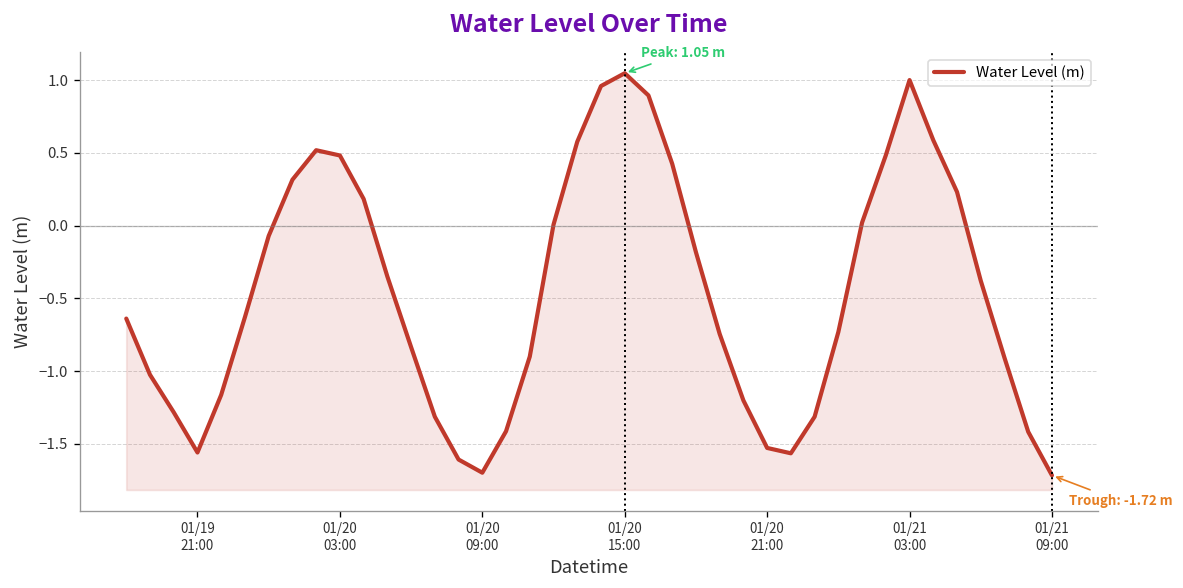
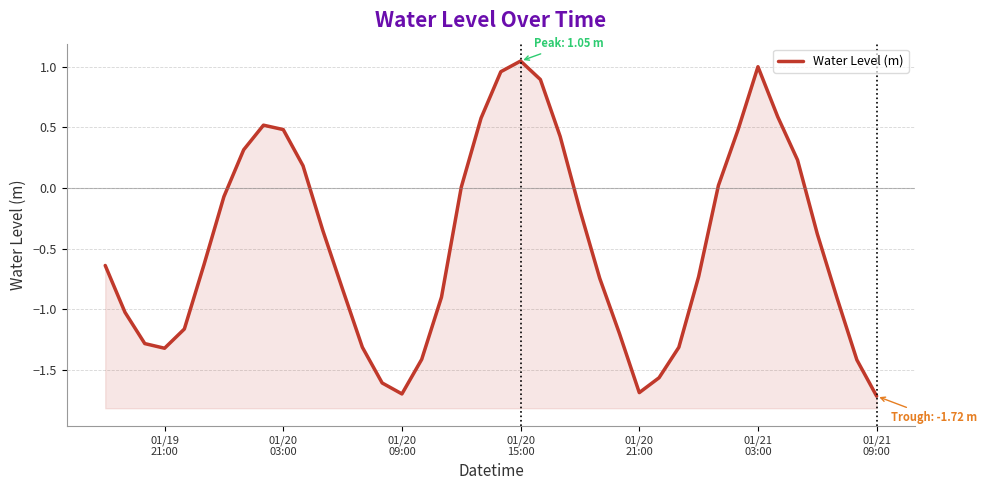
  {
-   "01/19 21:00": -1.56,
+   "01/19 21:00": -1.32,
    "01/20 03:00": 0.48,
    "01/20 09:00": -1.70,
-   "01/20 21:00": -1.53,
+   "01/20 21:00": -1.69,
    "01/21 03:00": 1.00
  }
